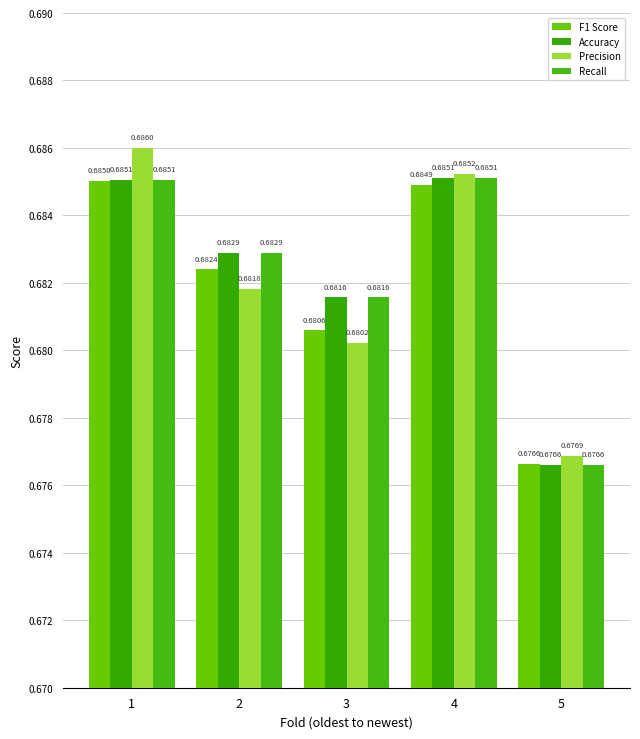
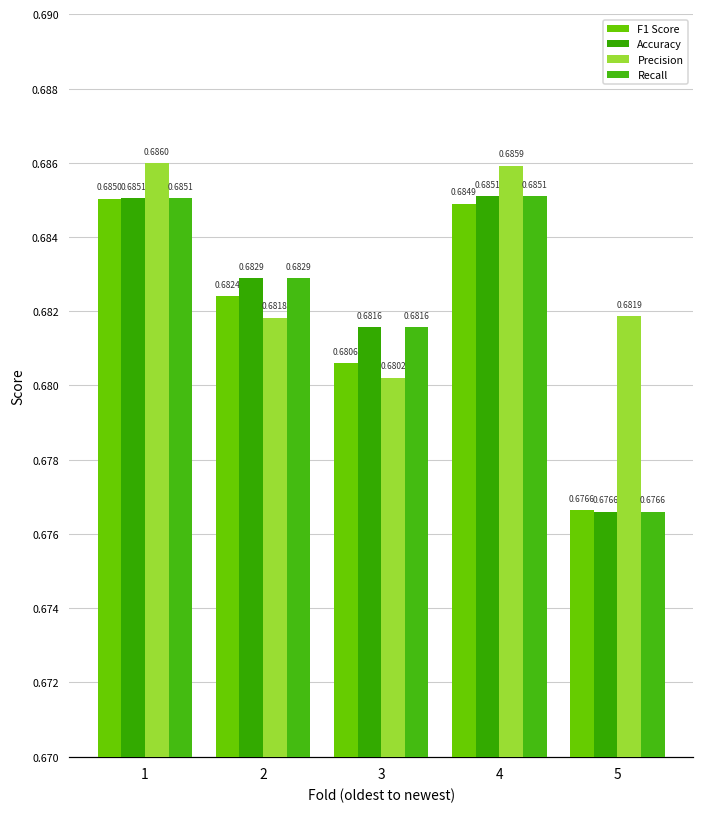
  {
    "Precision": {
      "1": 0.6860,
      "2": 0.6818,
      "3": 0.6802,
-     "4": 0.6852,
-     "5": 0.6769
+     "4": 0.6859,
+     "5": 0.6819
    }
  }
